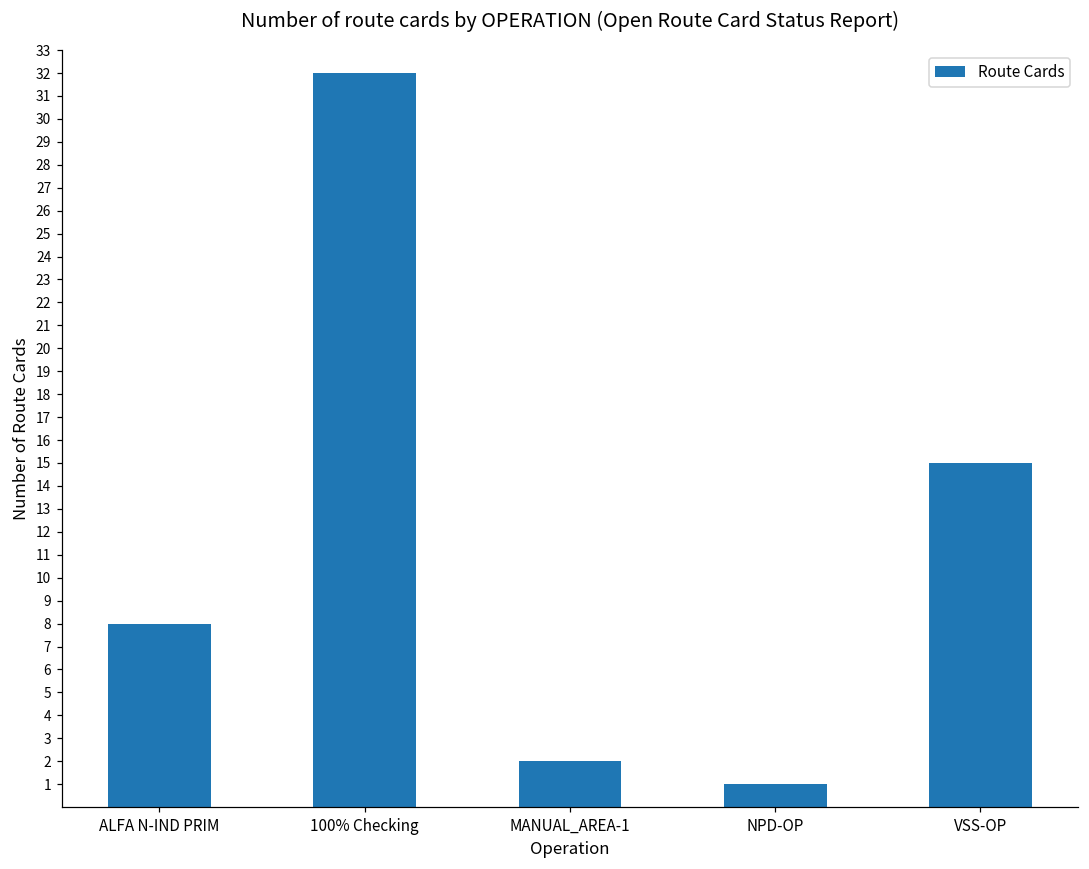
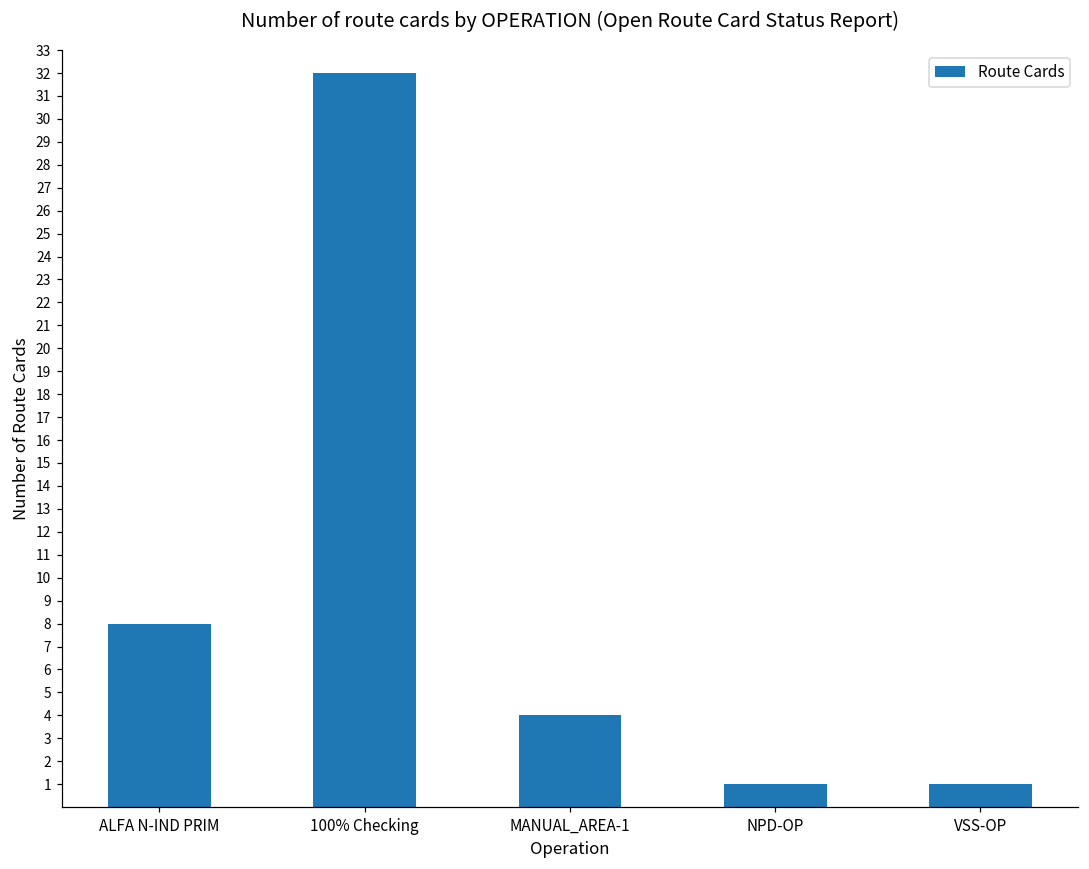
  {
    "ALFA N-IND PRIM": 8,
    "100% Checking": 32,
-   "MANUAL_AREA-1": 2,
+   "MANUAL_AREA-1": 4,
    "NPD-OP": 1,
-   "VSS-OP": 15
+   "VSS-OP": 1
  }
